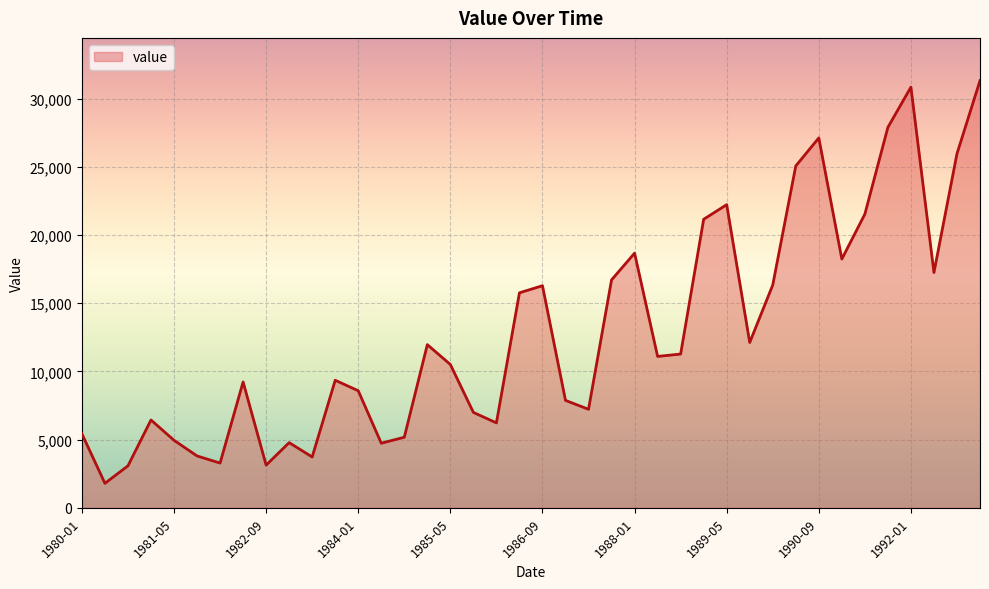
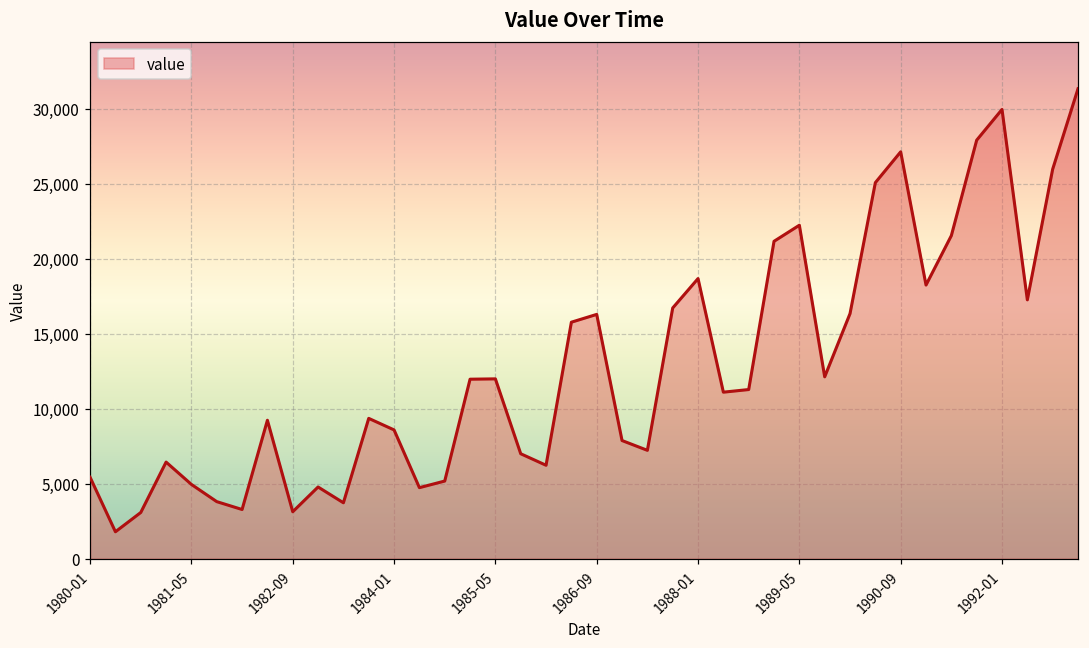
  {
    "1980-01": "5,400",
    "1981-05": "5,000",
    "1982-09": "3,100",
    "1984-01": "8,600",
-   "1985-05": "10,500",
+   "1985-05": "12,000",
    "1986-09": "16,300",
    "1988-01": "18,700",
    "1989-05": "22,200",
    "1990-09": "27,100",
-   "1992-01": "30,800"
+   "1992-01": "29,900"
  }
